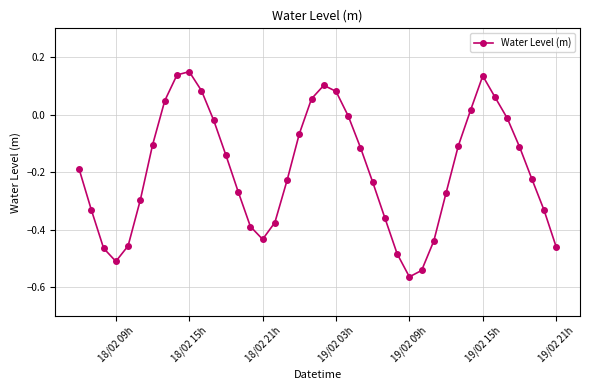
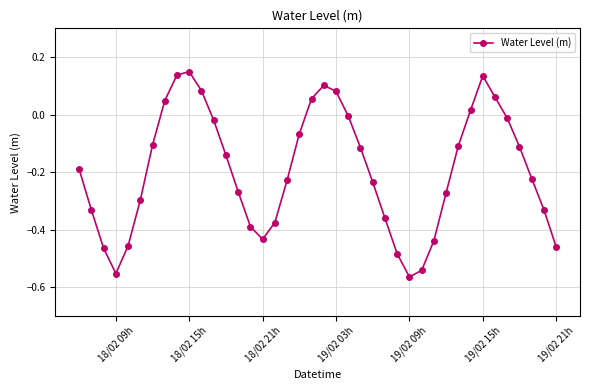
  {
-   "18/02 09h": -0.51,
+   "18/02 09h": -0.55,
    "18/02 15h": 0.15,
    "18/02 21h": -0.43,
    "19/02 03h": 0.08,
    "19/02 09h": -0.56,
    "19/02 15h": 0.13,
    "19/02 21h": -0.46
  }
